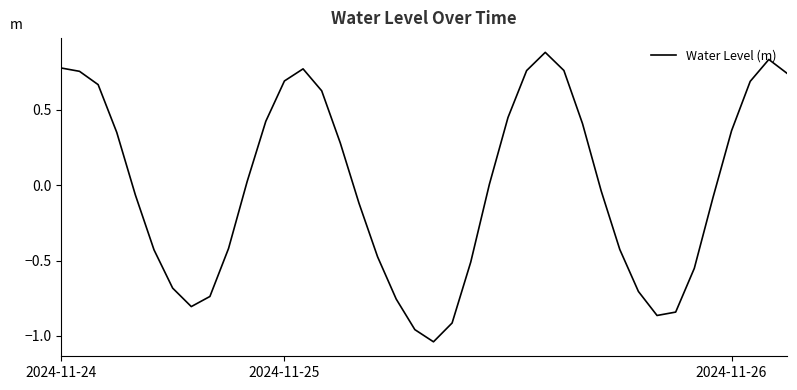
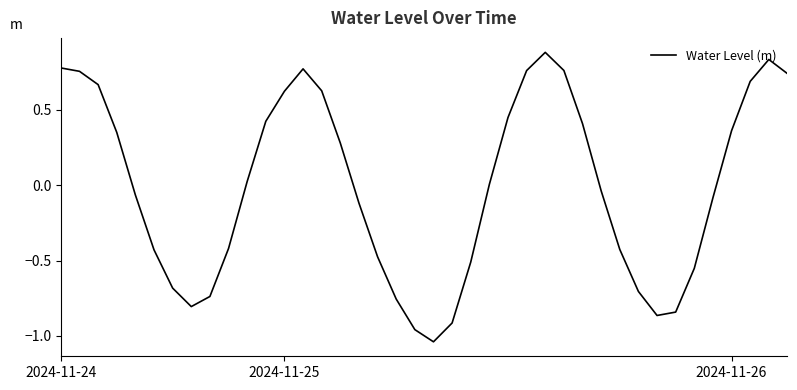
  {
    "2024-11-24": 0.78,
-   "2024-11-25": 0.69,
+   "2024-11-25": 0.62,
    "2024-11-26": 0.36
  }
